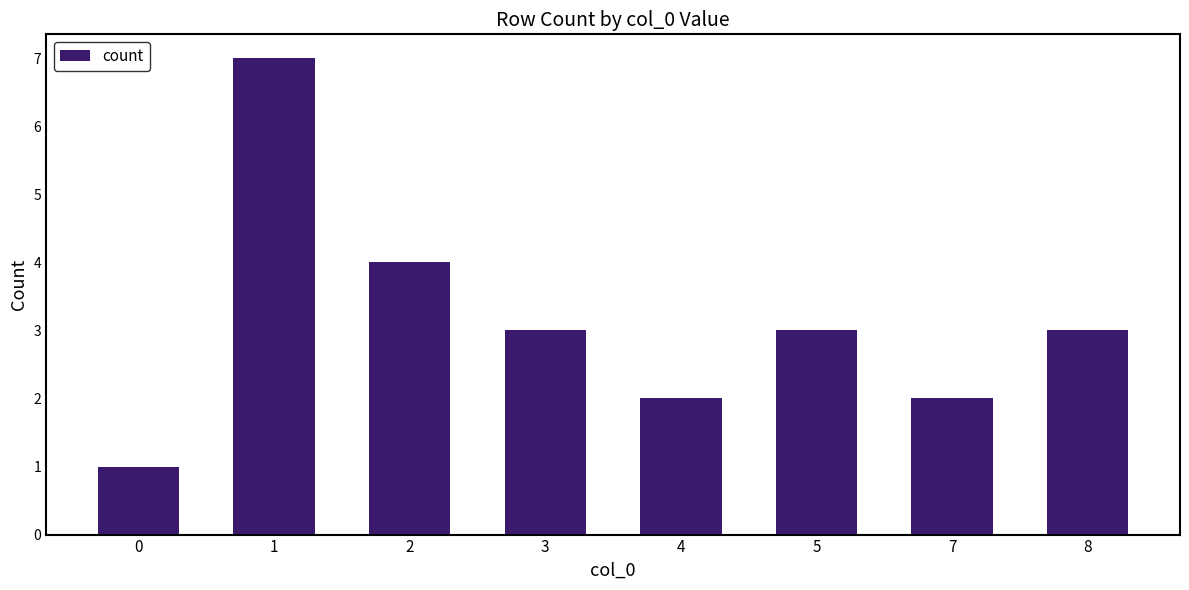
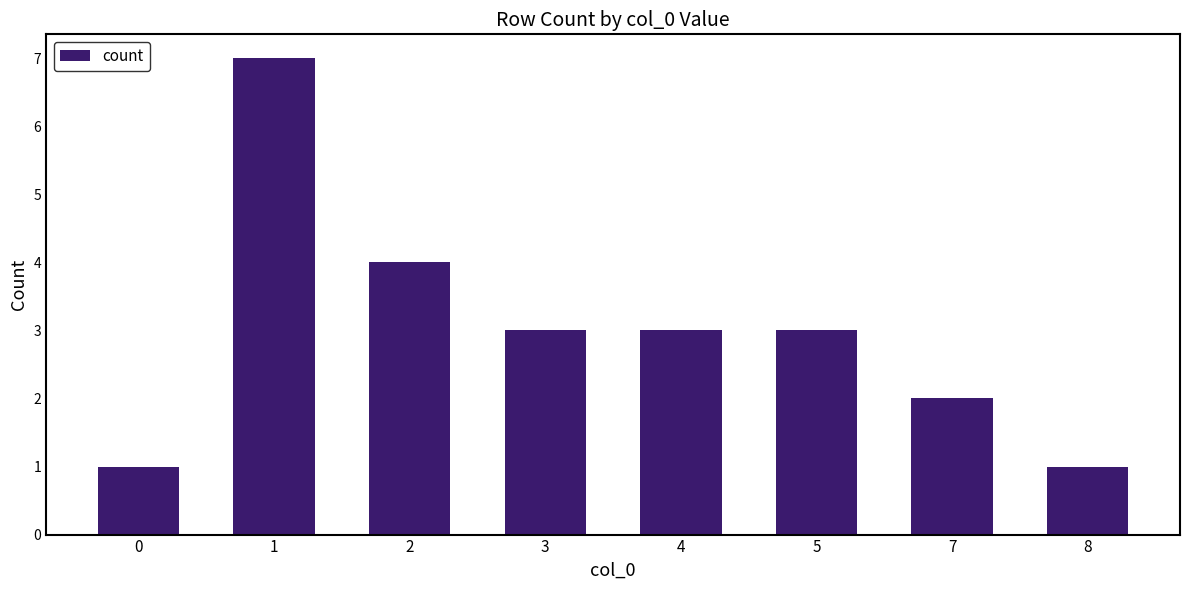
  {
    "0": 1,
    "1": 7,
    "2": 4,
    "3": 3,
-   "4": 2,
+   "4": 3,
    "5": 3,
    "7": 2,
-   "8": 3
+   "8": 1
  }
